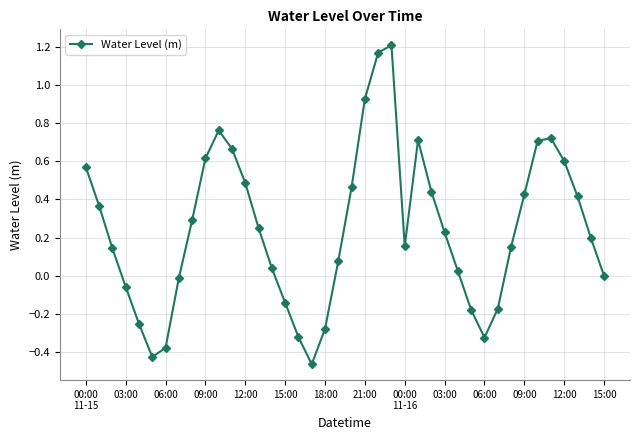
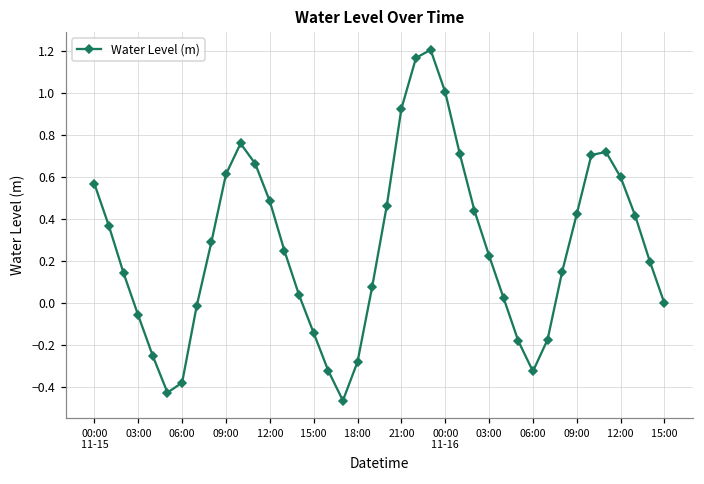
  {
    "00:00 11-15": 0.57,
    "18:00": -0.28,
    "21:00": 0.93,
-   "00:00 11-16": 0.16
+   "00:00 11-16": 1.01
  }
